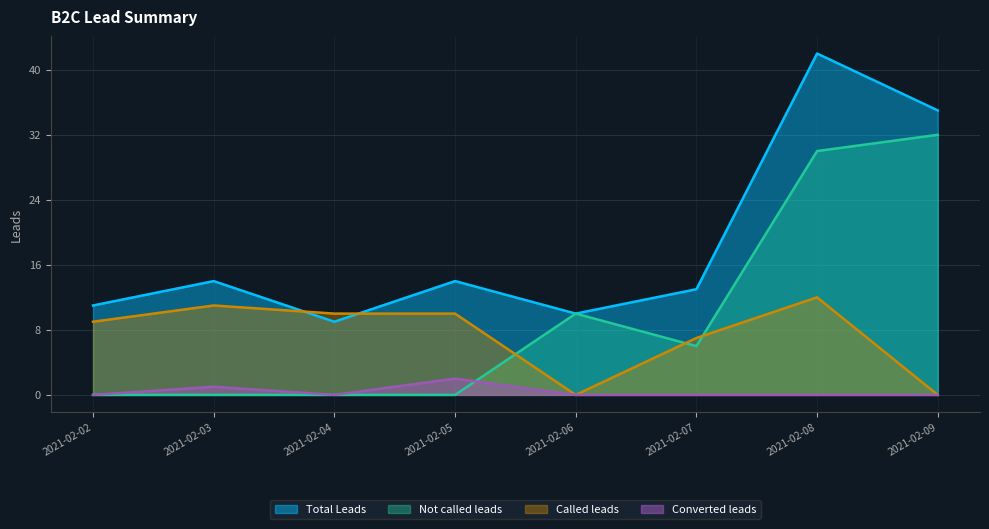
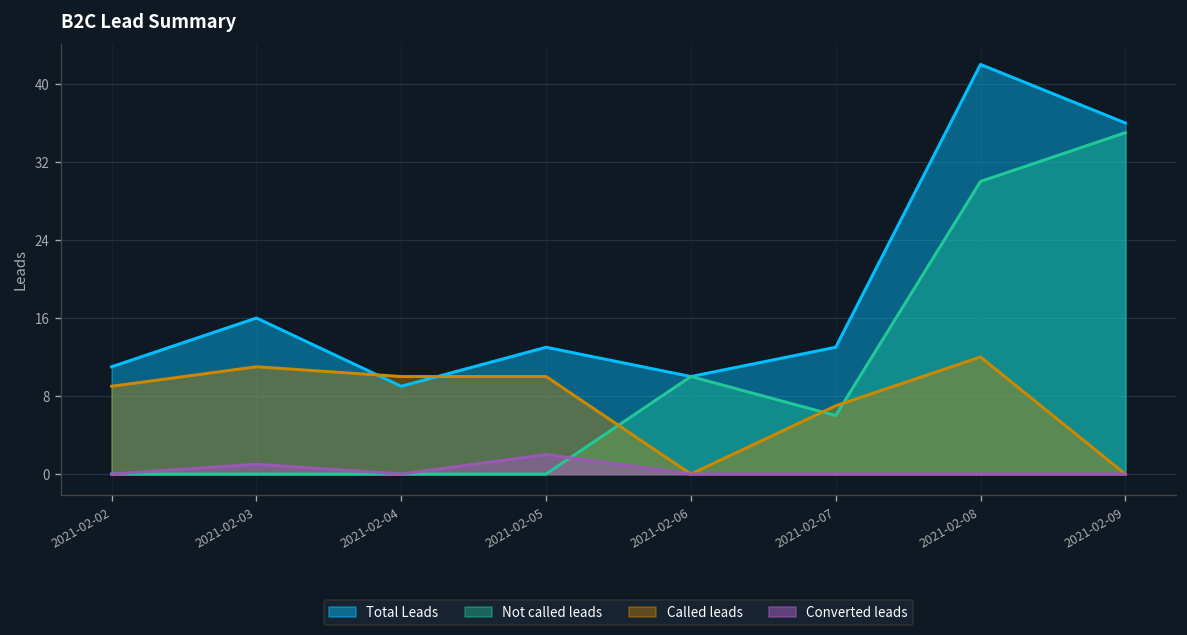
  {
    "Total Leads": {
      "2021-02-02": 11,
-     "2021-02-03": 14,
+     "2021-02-03": 16,
      "2021-02-04": 9,
-     "2021-02-05": 14,
+     "2021-02-05": 13,
      "2021-02-07": 13,
      "2021-02-08": 42,
-     "2021-02-09": 35
+     "2021-02-09": 36
    },
    "Not called leads": {
      "2021-02-03": 0,
      "2021-02-05": 0,
      "2021-02-07": 6,
      "2021-02-08": 30,
-     "2021-02-09": 32
+     "2021-02-09": 35
    },
    "Called leads": {
      "2021-02-02": 9,
      "2021-02-03": 11,
      "2021-02-04": 10,
      "2021-02-05": 10,
      "2021-02-07": 7,
      "2021-02-08": 12
    },
    "Converted leads": {
      "2021-02-03": 1,
      "2021-02-05": 2,
      "2021-02-07": 0,
      "2021-02-08": 0
    }
  }
